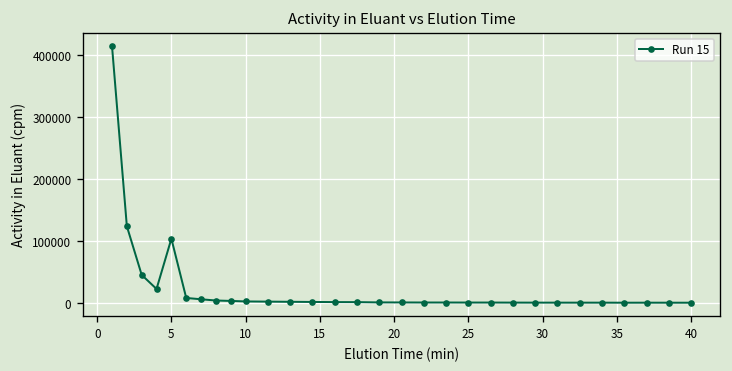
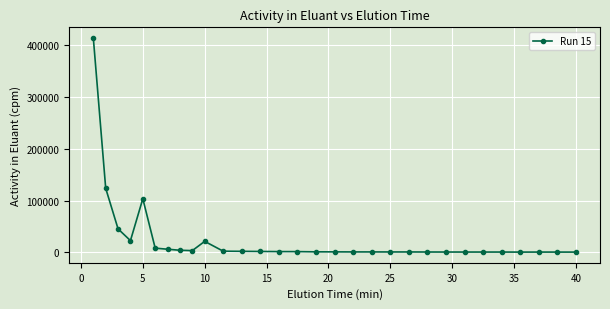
  {
    "5": 100000,
-   "10": 0,
+   "10": 20000,
    "25": 0,
    "40": 0
  }
